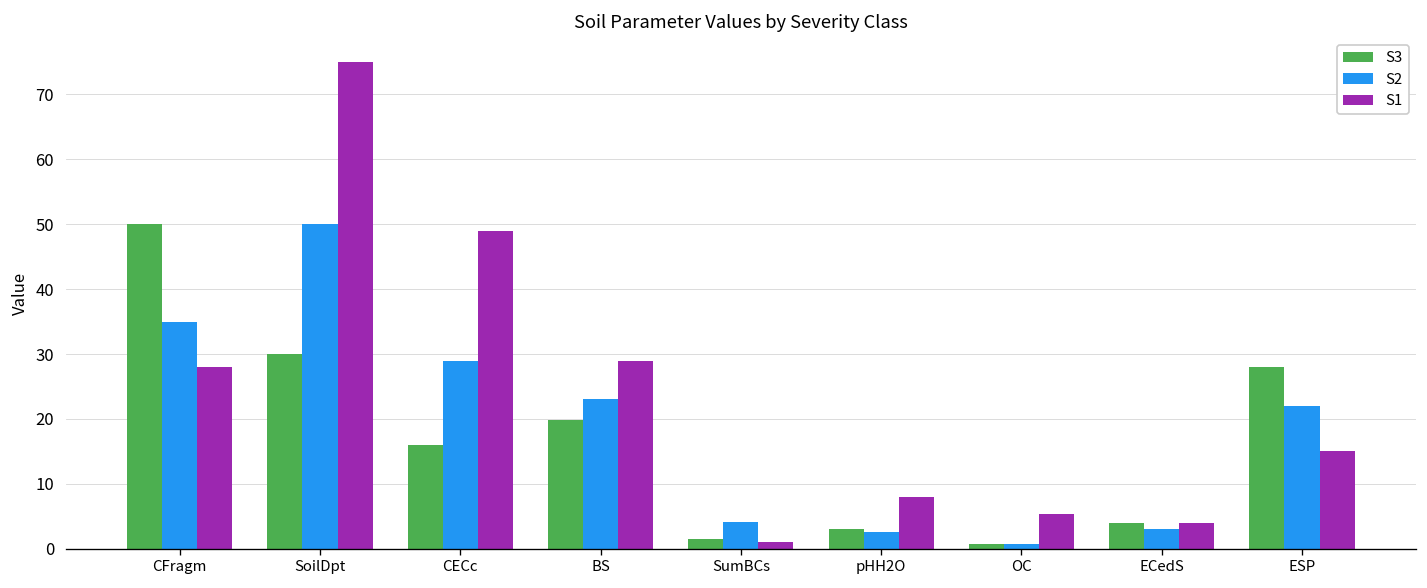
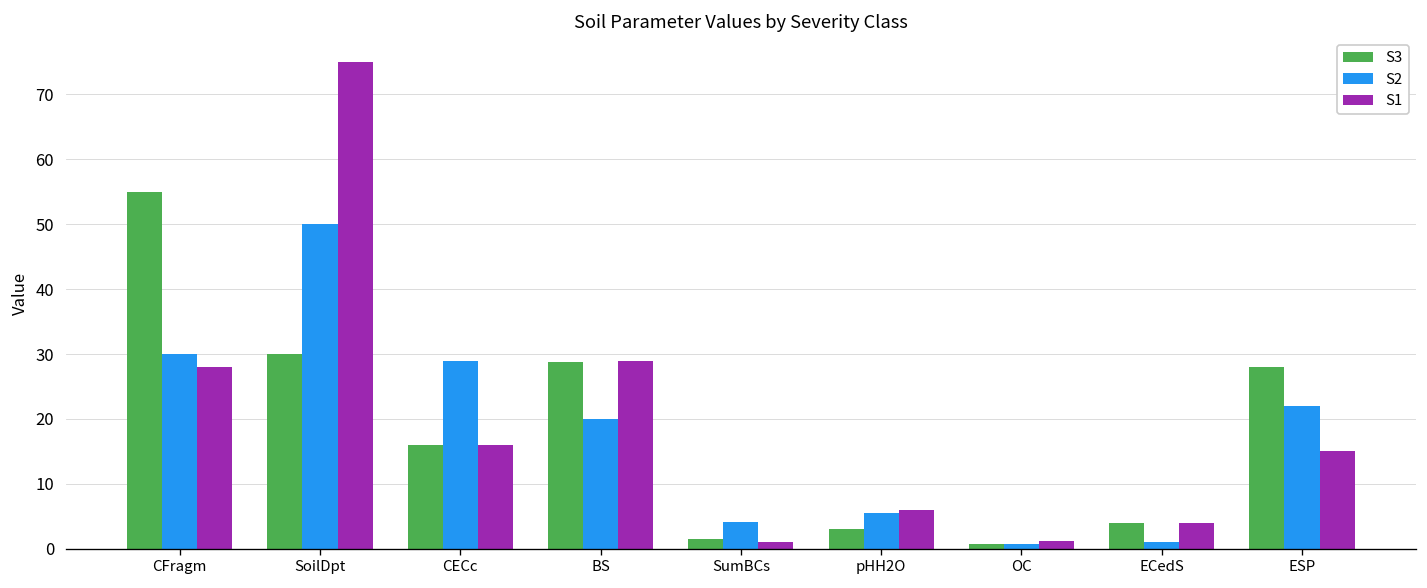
  {
    "S3": {
-     "CFragm": 50,
+     "CFragm": 55,
      "SoilDpt": 30,
      "CECc": 16,
-     "BS": 20,
+     "BS": 29,
      "SumBCs": 2,
      "pHH2O": 3,
      "OC": 1,
      "ECedS": 4,
      "ESP": 28
    },
    "S2": {
-     "CFragm": 35,
+     "CFragm": 30,
      "SoilDpt": 50,
      "CECc": 29,
-     "BS": 23,
+     "BS": 20,
      "SumBCs": 4,
-     "pHH2O": 3,
+     "pHH2O": 6,
      "OC": 1,
-     "ECedS": 3,
+     "ECedS": 1,
      "ESP": 22
    },
    "S1": {
      "CFragm": 28,
      "SoilDpt": 75,
-     "CECc": 49,
+     "CECc": 16,
      "BS": 29,
      "SumBCs": 1,
-     "pHH2O": 8,
-     "OC": 5,
+     "pHH2O": 6,
+     "OC": 1,
      "ECedS": 4,
      "ESP": 15
    }
  }
